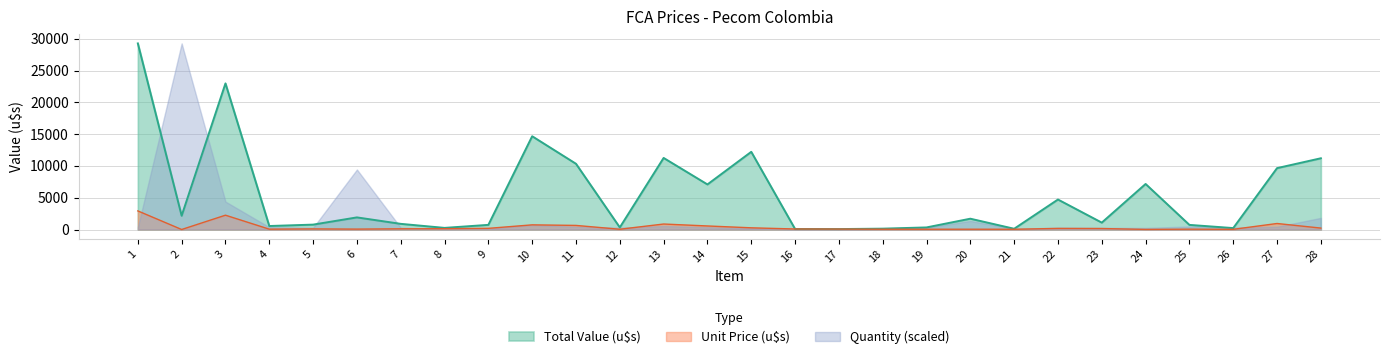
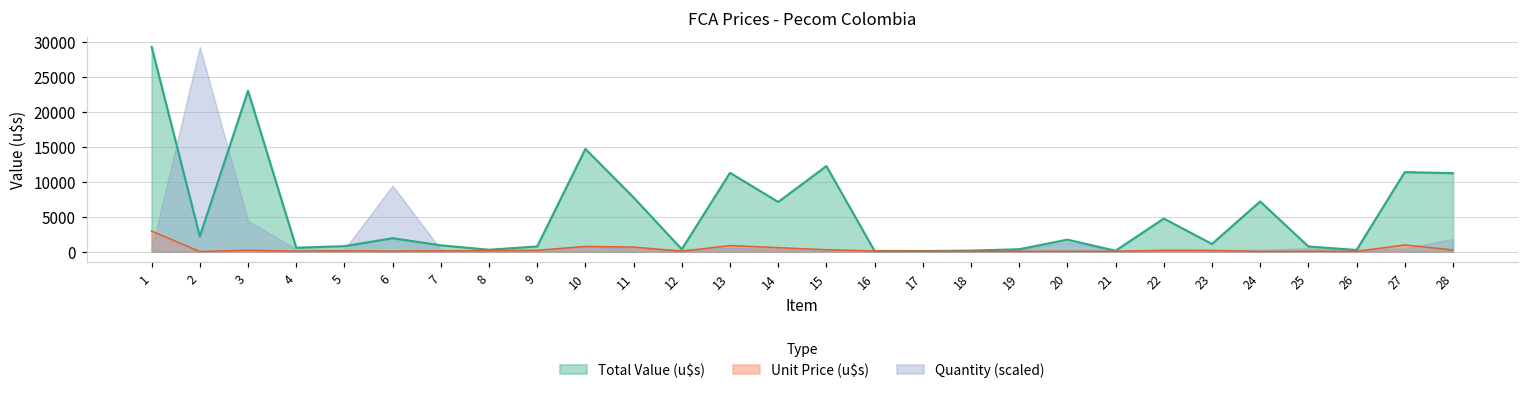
  {
    "Total Value (u$s)": {
      "1": 29000,
      "2": 2000,
      "3": 23000,
      "5": 1000,
      "6": 2000,
      "7": 1000,
      "9": 1000,
      "10": 15000,
-     "11": 10000,
+     "11": 8000,
      "13": 11000,
      "14": 7000,
      "15": 12000,
      "22": 5000,
      "23": 1000,
      "24": 7000,
-     "27": 10000,
+     "27": 11000,
      "28": 11000
    },
    "Unit Price (u$s)": {
      "1": 3000,
      "2": 0,
-     "3": 2000,
+     "3": 0,
      "6": 0,
      "20": 0,
      "25": 0,
      "27": 1000,
      "28": 0
    },
    "Quantity (scaled)": {
      "2": 29000,
      "3": 4000,
      "6": 9000,
      "27": 0,
      "28": 2000
    }
  }
